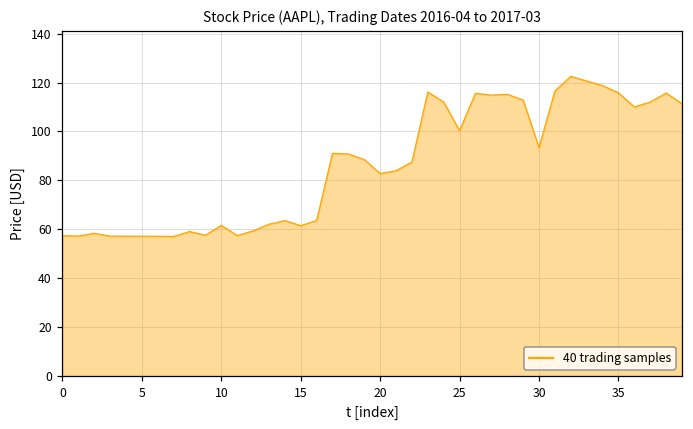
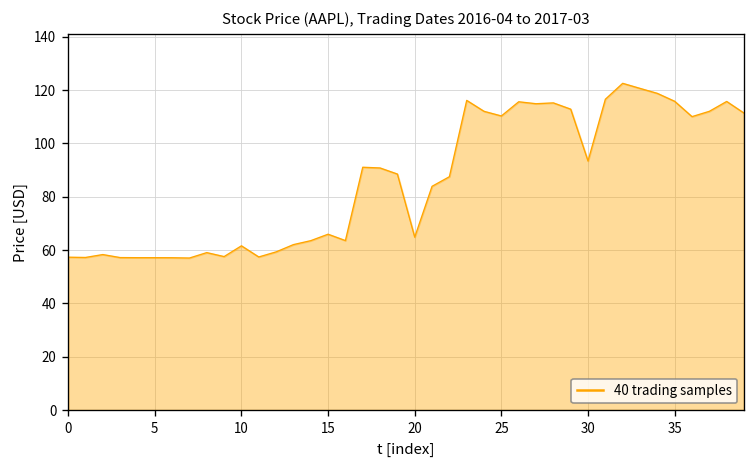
  {
    "0": 57,
    "5": 57,
    "10": 62,
-   "15": 61,
-   "20": 83,
-   "25": 100,
+   "15": 66,
+   "20": 65,
+   "25": 110,
    "30": 93,
    "35": 116
  }
